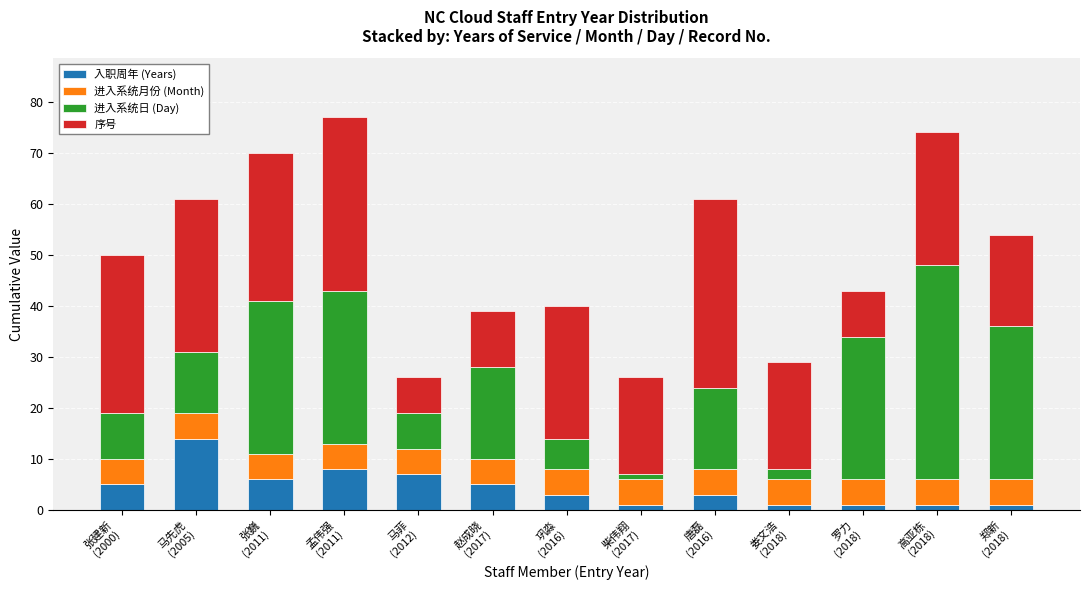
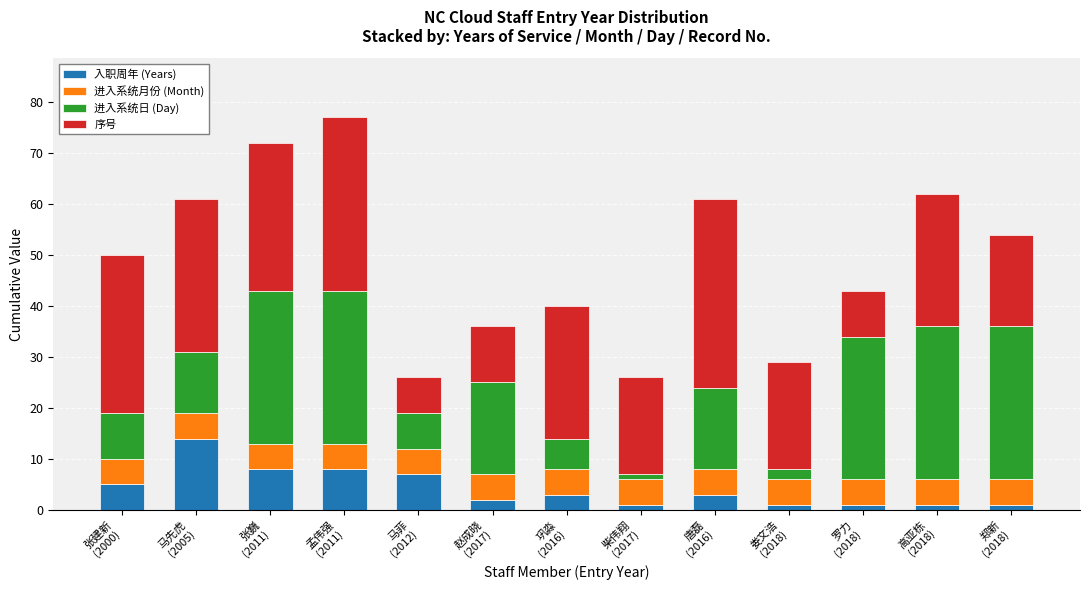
  {
    "入职周年 (Years)": {
      "张建新 (2000)": 5,
      "马先虎 (2005)": 14,
-     "张巍 (2011)": 6,
+     "张巍 (2011)": 8,
      "孟伟强 (2011)": 8,
      "马菲 (2012)": 7,
-     "赵成晓 (2017)": 5,
+     "赵成晓 (2017)": 2,
      "巩淼 (2016)": 3,
      "柴伟翔 (2017)": 1,
      "唐磊 (2016)": 3,
      "娄文浩 (2018)": 1,
      "罗力 (2018)": 1,
      "高亚栋 (2018)": 1,
      "郑新 (2018)": 1
    },
    "进入系统月份 (Month)": {
      "张建新 (2000)": 5,
      "马先虎 (2005)": 5,
      "张巍 (2011)": 5,
      "孟伟强 (2011)": 5,
      "马菲 (2012)": 5,
      "赵成晓 (2017)": 5,
      "巩淼 (2016)": 5,
      "柴伟翔 (2017)": 5,
      "唐磊 (2016)": 5,
      "娄文浩 (2018)": 5,
      "罗力 (2018)": 5,
      "高亚栋 (2018)": 5,
      "郑新 (2018)": 5
    },
    "进入系统日 (Day)": {
      "张建新 (2000)": 9,
      "马先虎 (2005)": 12,
      "张巍 (2011)": 30,
      "孟伟强 (2011)": 30,
      "马菲 (2012)": 7,
      "赵成晓 (2017)": 18,
      "巩淼 (2016)": 6,
      "柴伟翔 (2017)": 1,
      "唐磊 (2016)": 16,
      "娄文浩 (2018)": 2,
      "罗力 (2018)": 28,
-     "高亚栋 (2018)": 42,
+     "高亚栋 (2018)": 30,
      "郑新 (2018)": 30
    },
    "序号": {
      "张建新 (2000)": 31,
      "马先虎 (2005)": 30,
      "张巍 (2011)": 29,
      "孟伟强 (2011)": 34,
      "马菲 (2012)": 7,
      "赵成晓 (2017)": 11,
      "巩淼 (2016)": 26,
      "柴伟翔 (2017)": 19,
      "唐磊 (2016)": 37,
      "娄文浩 (2018)": 21,
      "罗力 (2018)": 9,
      "高亚栋 (2018)": 26,
      "郑新 (2018)": 18
    }
  }
